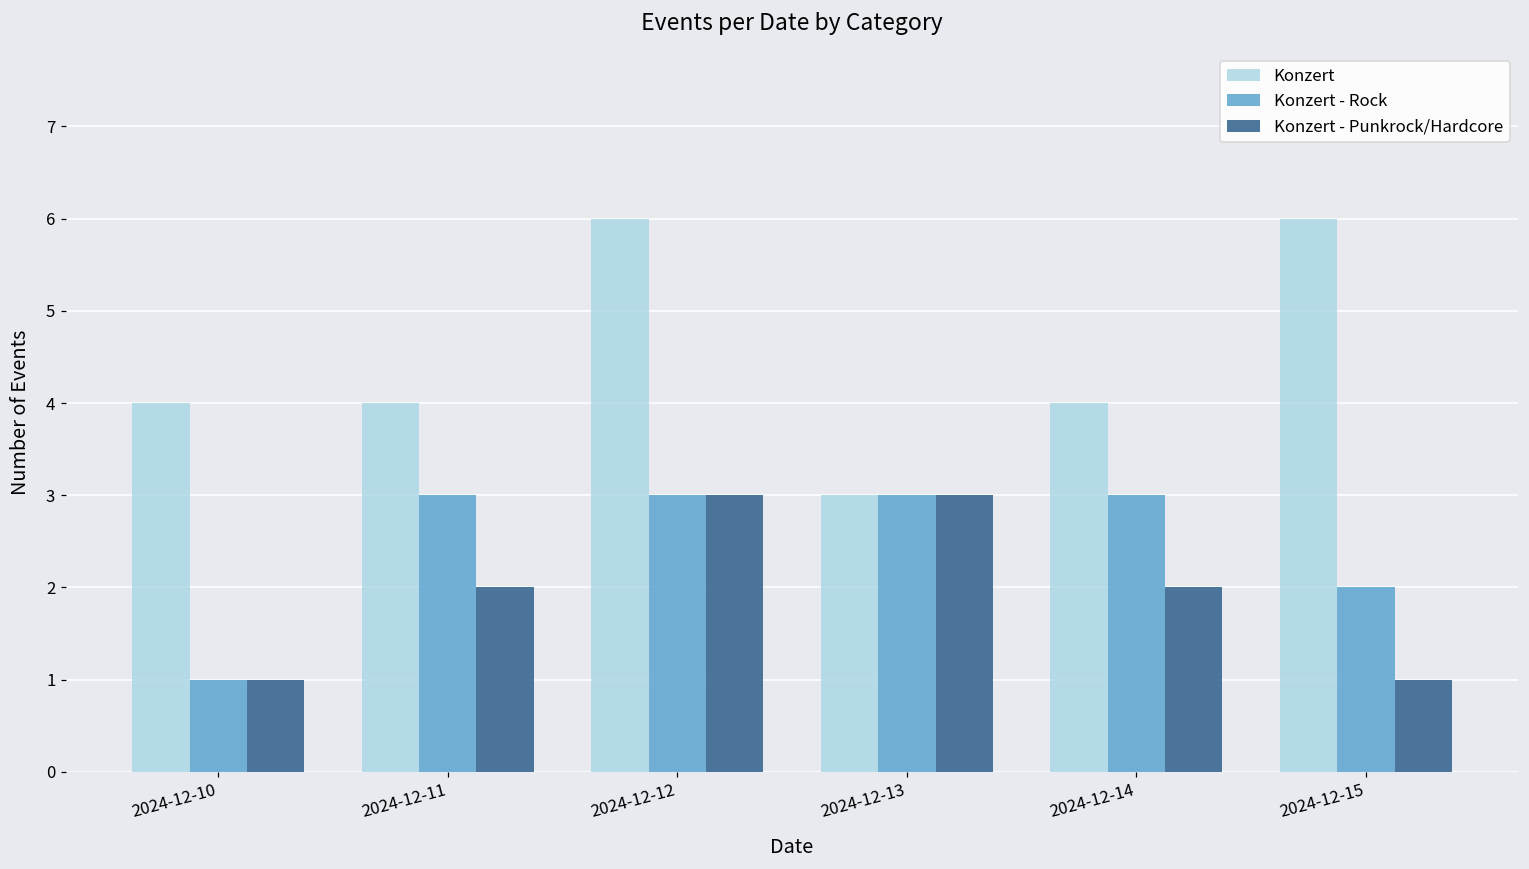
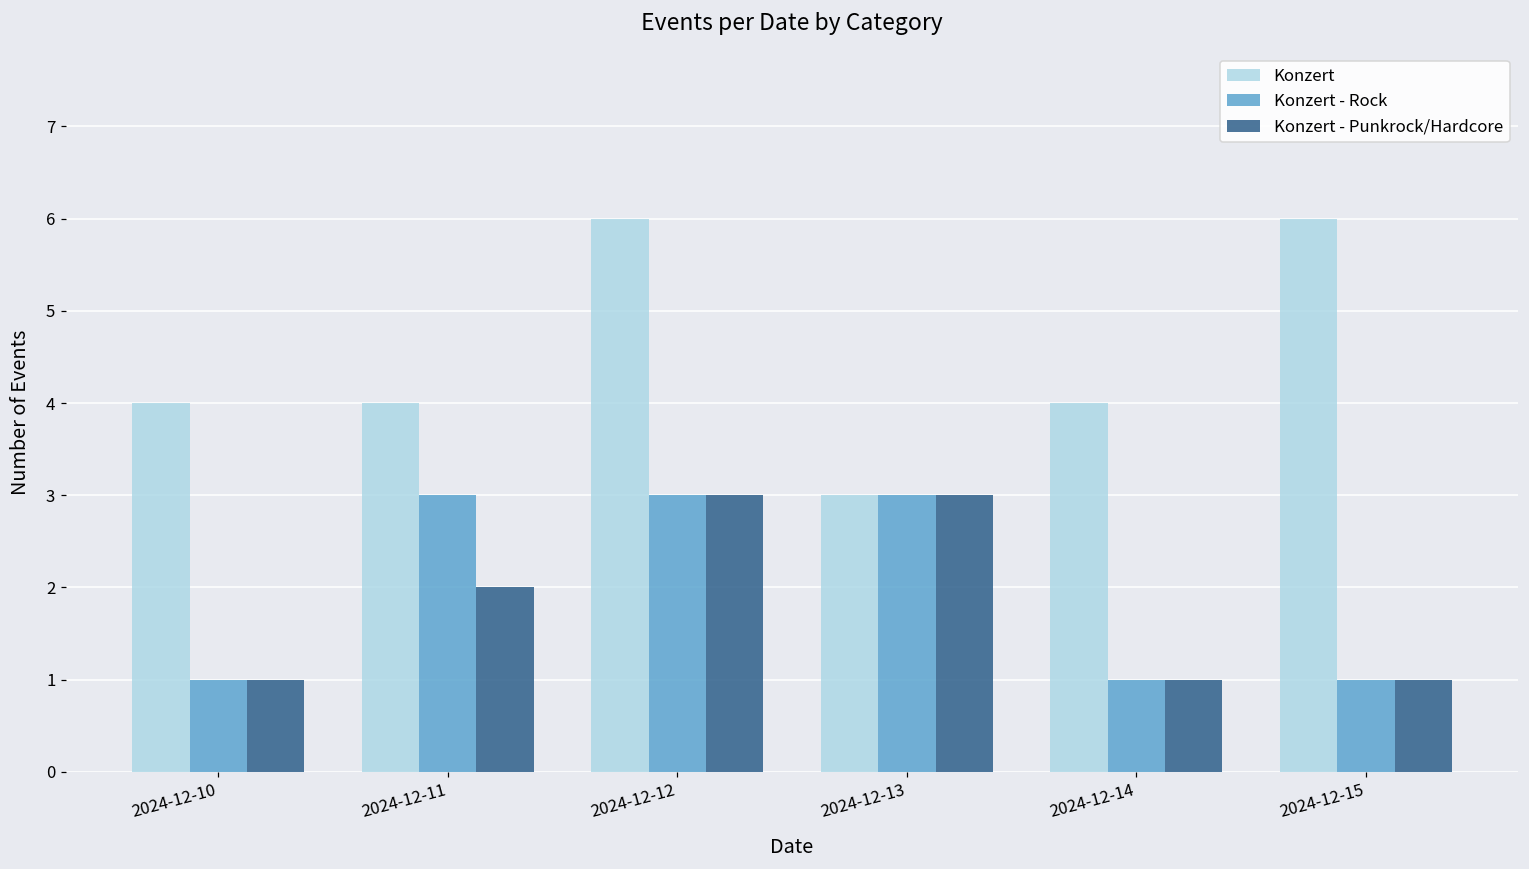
  {
    "Konzert": {
      "2024-12-10": 4,
      "2024-12-11": 4,
      "2024-12-12": 6,
      "2024-12-13": 3,
      "2024-12-14": 4,
      "2024-12-15": 6
    },
    "Konzert - Rock": {
      "2024-12-10": 1,
      "2024-12-11": 3,
      "2024-12-12": 3,
      "2024-12-13": 3,
-     "2024-12-14": 3,
-     "2024-12-15": 2
+     "2024-12-14": 1,
+     "2024-12-15": 1
    },
    "Konzert - Punkrock/Hardcore": {
      "2024-12-10": 1,
      "2024-12-11": 2,
      "2024-12-12": 3,
      "2024-12-13": 3,
-     "2024-12-14": 2,
+     "2024-12-14": 1,
      "2024-12-15": 1
    }
  }
